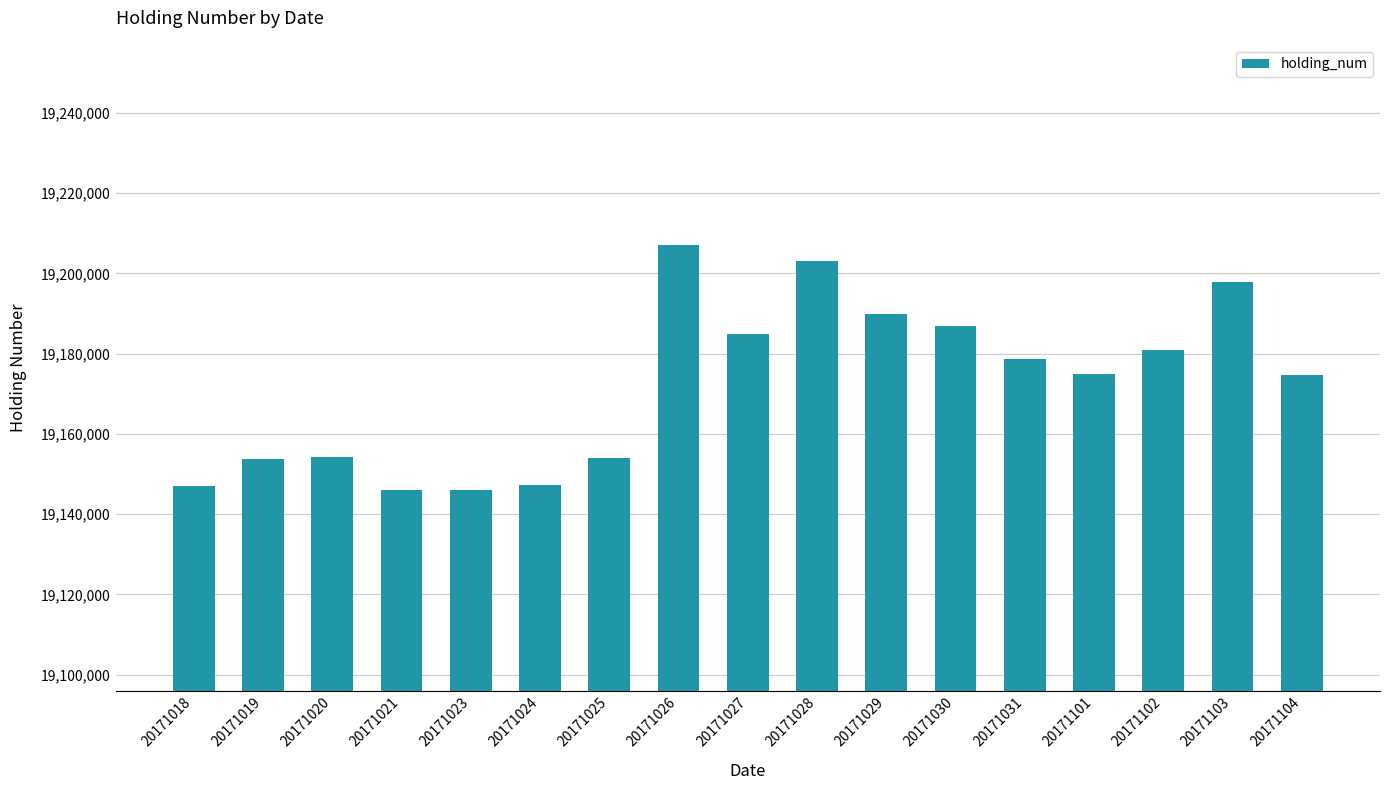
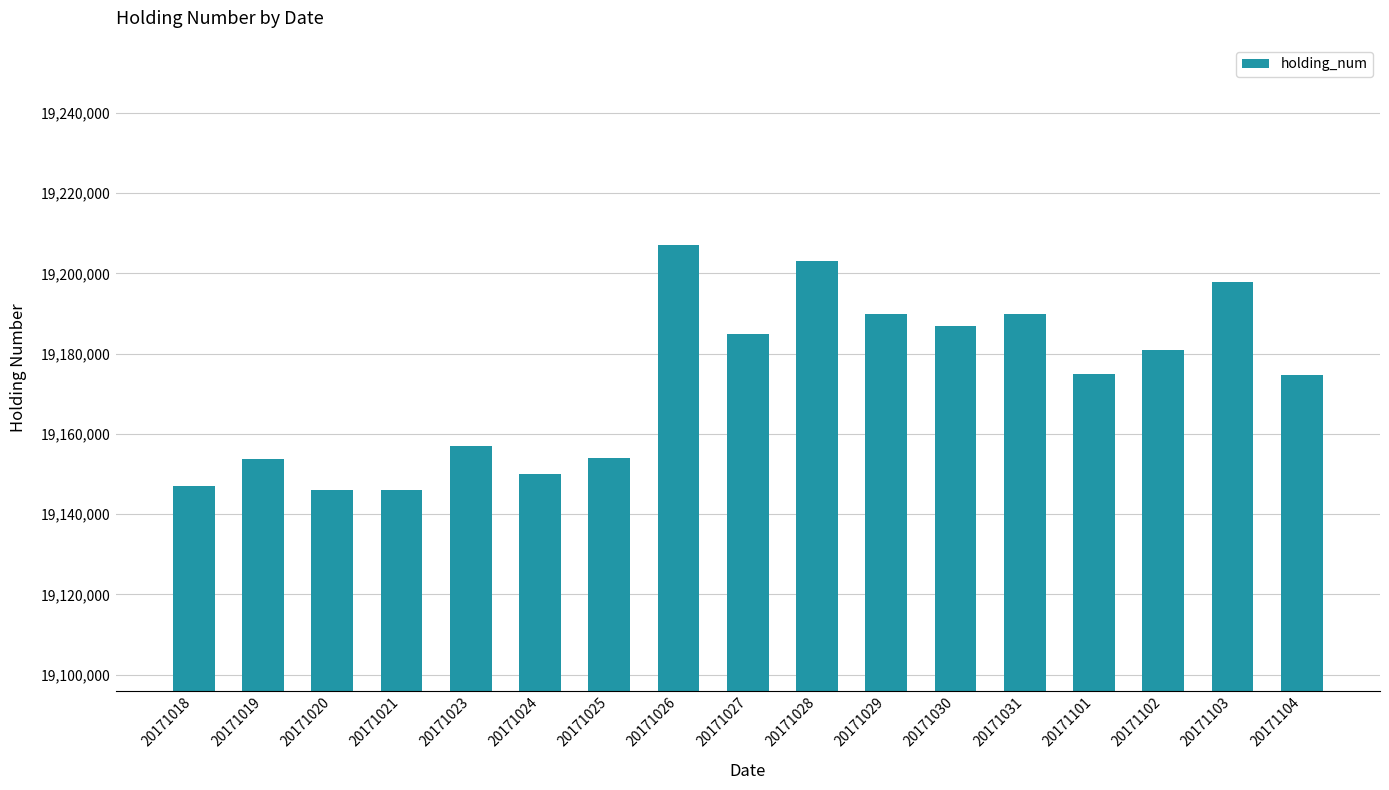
  {
    "20171018": "19,147,000",
    "20171019": "19,154,000",
-   "20171020": "19,154,000",
+   "20171020": "19,146,000",
    "20171021": "19,146,000",
-   "20171023": "19,146,000",
-   "20171024": "19,147,000",
+   "20171023": "19,157,000",
+   "20171024": "19,150,000",
    "20171025": "19,154,000",
    "20171026": "19,207,000",
    "20171027": "19,185,000",
    "20171028": "19,203,000",
    "20171029": "19,190,000",
    "20171030": "19,187,000",
-   "20171031": "19,179,000",
+   "20171031": "19,190,000",
    "20171101": "19,175,000",
    "20171102": "19,181,000",
    "20171103": "19,198,000",
    "20171104": "19,175,000"
  }
